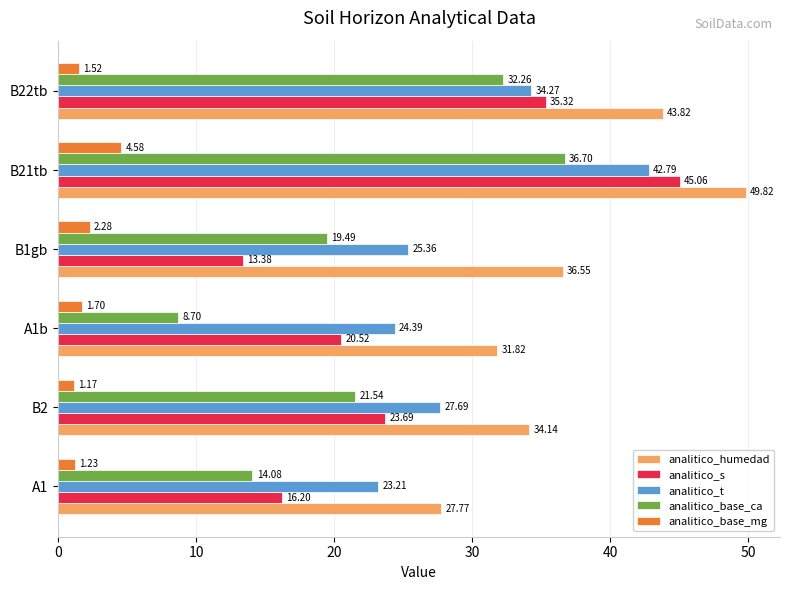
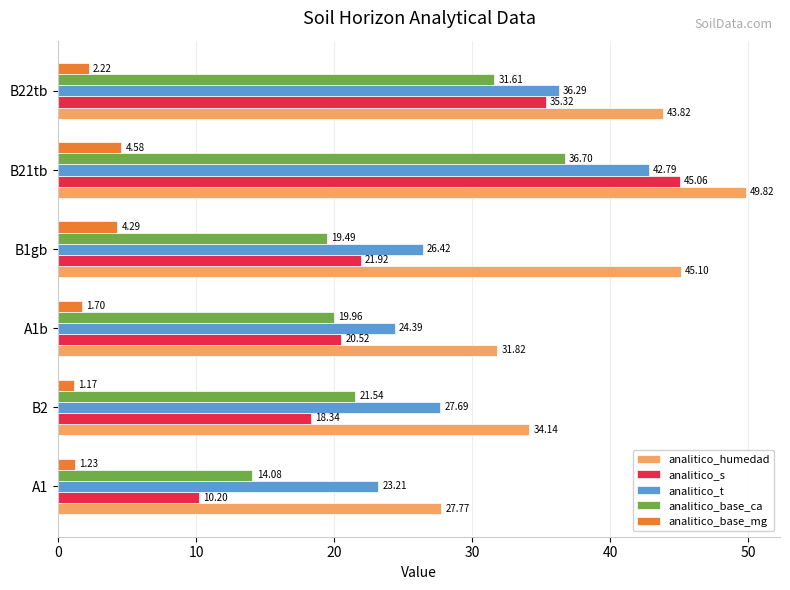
  {
    "analitico_humedad": {
      "B22tb": 43.82,
      "B21tb": 49.82,
-     "B1gb": 36.55,
+     "B1gb": 45.10,
      "A1b": 31.82,
      "B2": 34.14,
      "A1": 27.77
    },
    "analitico_s": {
      "B22tb": 35.32,
      "B21tb": 45.06,
-     "B1gb": 13.38,
+     "B1gb": 21.92,
      "A1b": 20.52,
-     "B2": 23.69,
-     "A1": 16.20
+     "B2": 18.34,
+     "A1": 10.20
    },
    "analitico_t": {
-     "B22tb": 34.27,
+     "B22tb": 36.29,
      "B21tb": 42.79,
-     "B1gb": 25.36,
+     "B1gb": 26.42,
      "A1b": 24.39,
      "B2": 27.69,
      "A1": 23.21
    },
    "analitico_base_ca": {
-     "B22tb": 32.26,
+     "B22tb": 31.61,
      "B21tb": 36.70,
      "B1gb": 19.49,
-     "A1b": 8.70,
+     "A1b": 19.96,
      "B2": 21.54,
      "A1": 14.08
    },
    "analitico_base_mg": {
-     "B22tb": 1.52,
+     "B22tb": 2.22,
      "B21tb": 4.58,
-     "B1gb": 2.28,
+     "B1gb": 4.29,
      "A1b": 1.70,
      "B2": 1.17,
      "A1": 1.23
    }
  }
